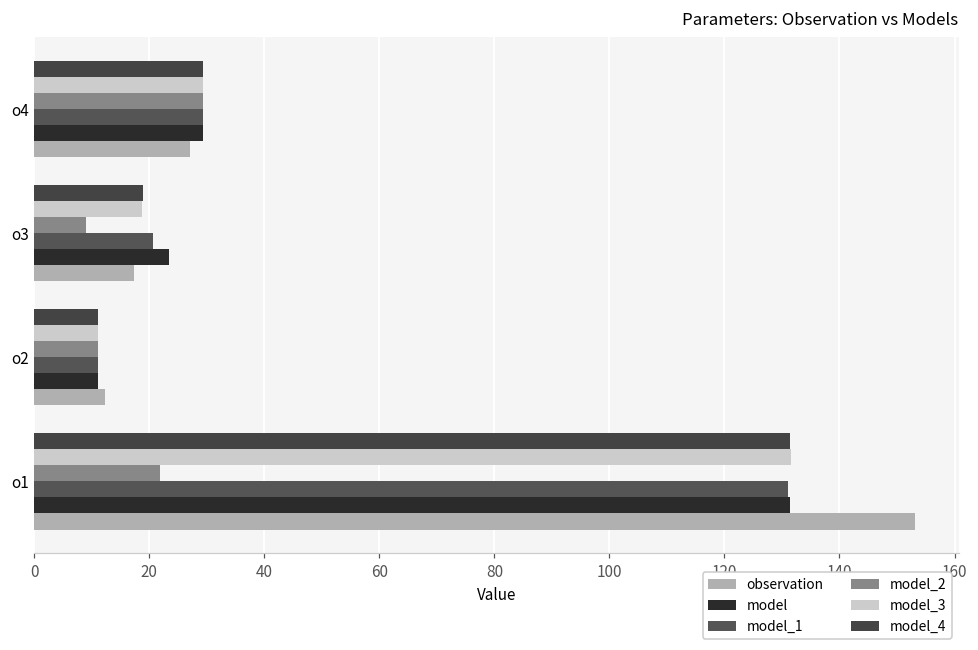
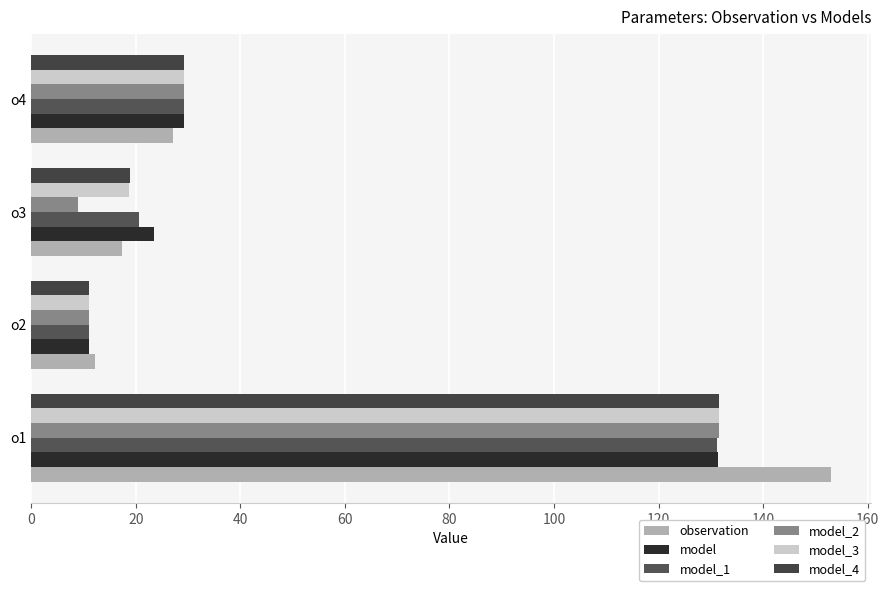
  {
    "model_2": {
      "o4": 29,
      "o3": 9,
      "o2": 11,
-     "o1": 22
+     "o1": 131
    }
  }
